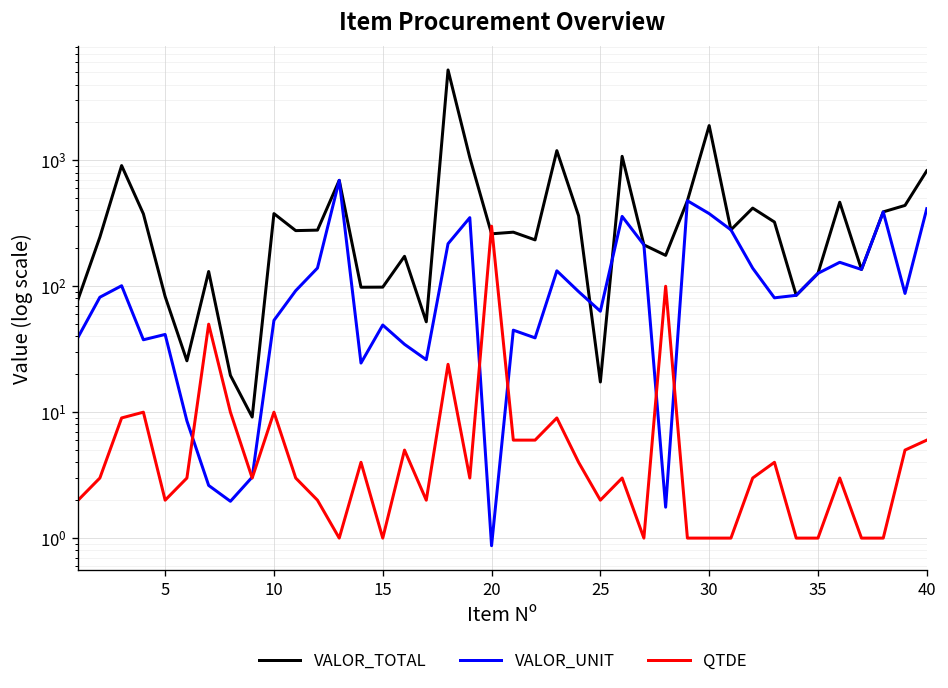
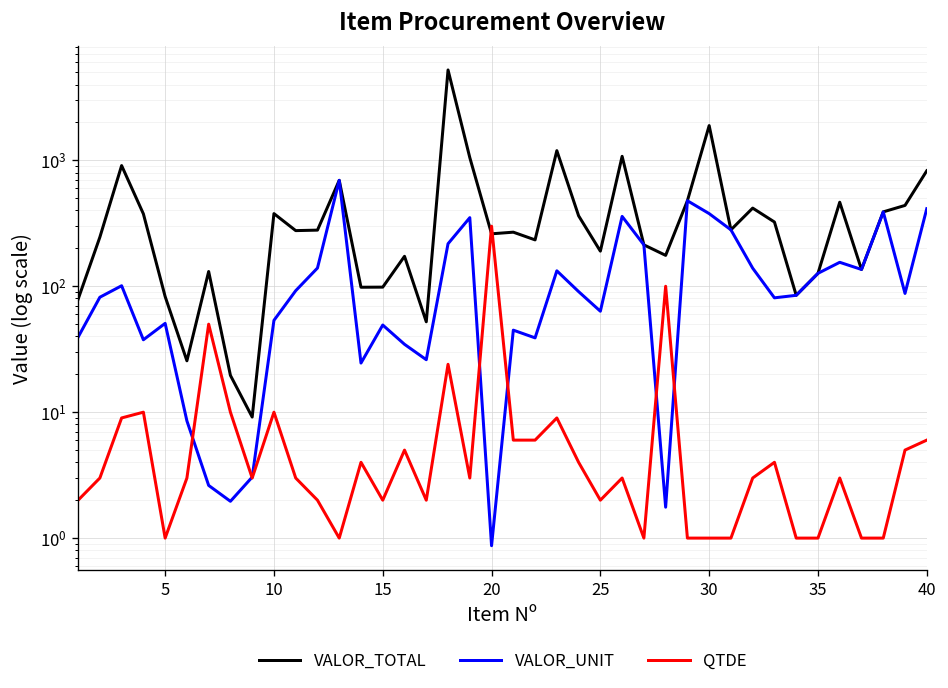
  {
    "VALOR_TOTAL": {
      "5": 80,
      "10": 380,
      "15": 100,
      "20": 260,
-     "25": 17,
+     "25": 190,
      "30": 1900,
      "40": 800
    },
    "VALOR_UNIT": {
-     "5": 41,
+     "5": 50,
      "10": 50,
      "15": 50,
      "20": 0.9,
      "25": 60,
      "30": 380,
      "40": 410
    },
    "QTDE": {
-     "5": 2,
+     "5": 1,
      "10": 10,
-     "15": 1,
+     "15": 2,
      "20": 300,
      "25": 2,
      "30": 1,
      "35": 1,
      "40": 6
    }
  }
